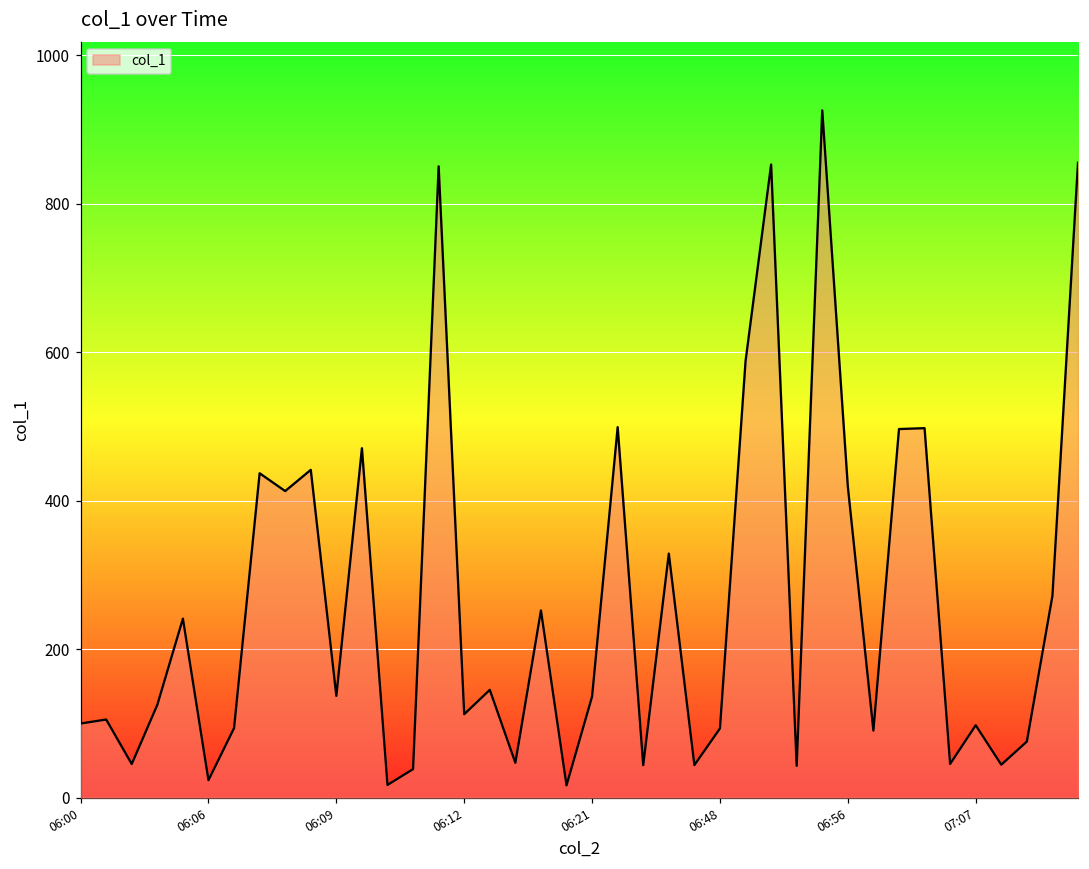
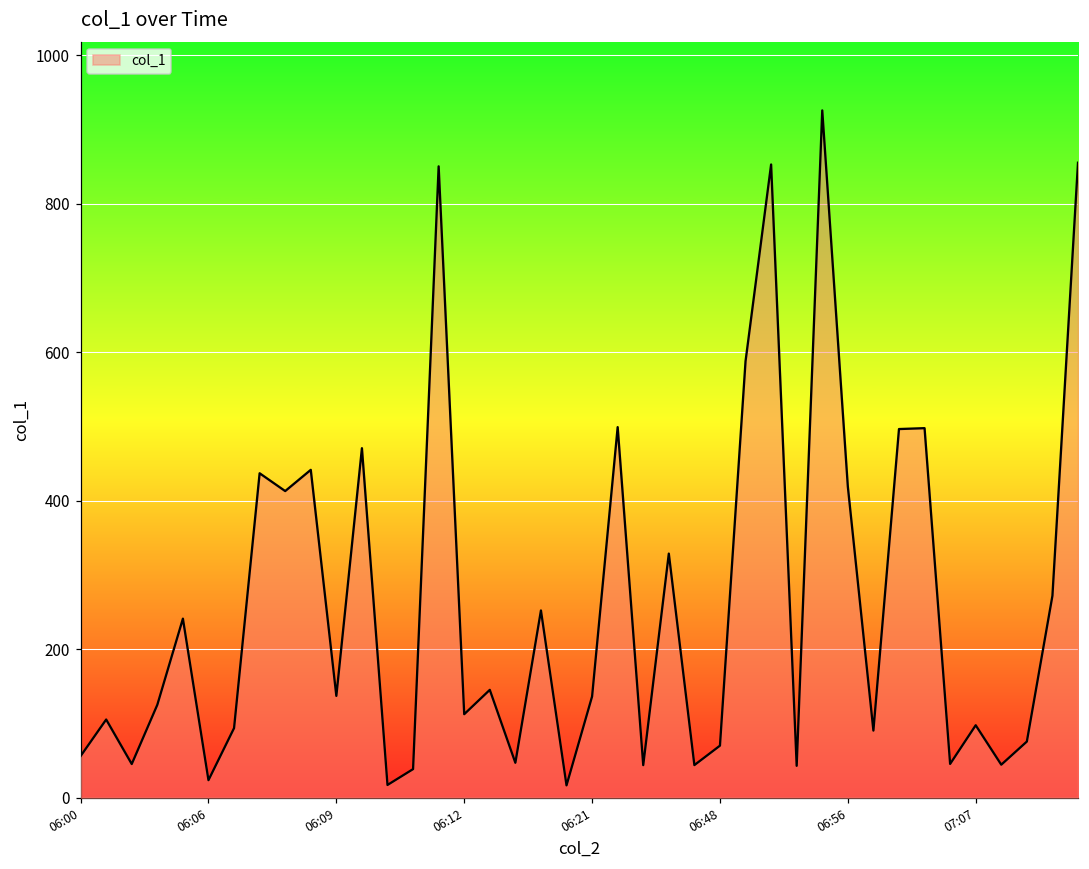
  {
-   "06:00": 100,
+   "06:00": 60,
    "06:06": 20,
    "06:09": 140,
    "06:12": 110,
    "06:21": 140,
-   "06:48": 90,
+   "06:48": 70,
    "06:56": 420,
    "07:07": 100
  }
